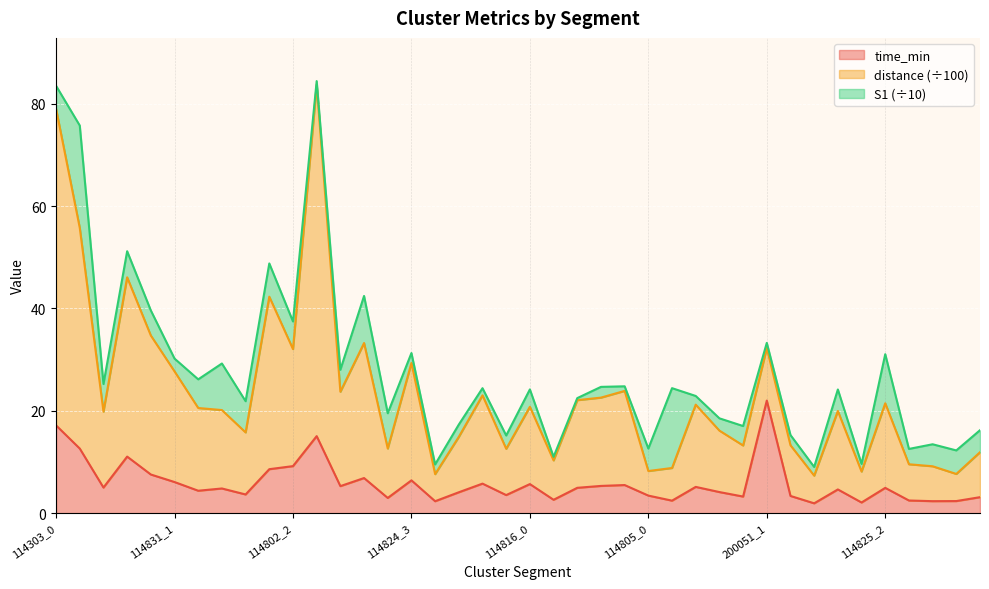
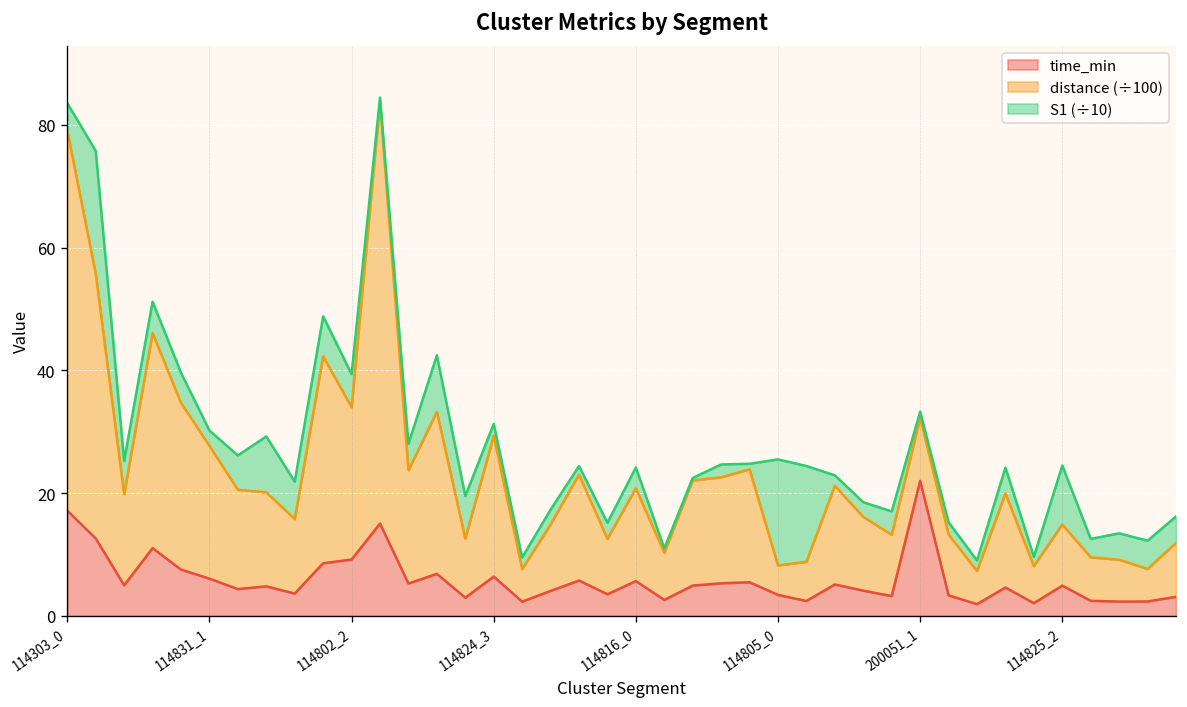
  {
    "time_min": {
      "114303_0": 17,
      "114831_1": 6,
      "114802_2": 9,
      "114824_3": 6,
      "114816_0": 6,
      "114805_0": 3,
      "200051_1": 22,
      "114825_2": 5
    },
    "distance (÷100)": {
      "114303_0": 62,
      "114831_1": 22,
-     "114802_2": 23,
+     "114802_2": 25,
      "114824_3": 23,
      "114816_0": 15,
      "114805_0": 5,
      "200051_1": 10,
-     "114825_2": 17
+     "114825_2": 10
    },
    "S1 (÷10)": {
      "114303_0": 5,
      "114831_1": 3,
      "114802_2": 5,
      "114824_3": 2,
      "114816_0": 3,
-     "114805_0": 4,
+     "114805_0": 17,
      "200051_1": 1,
      "114825_2": 10
    }
  }
